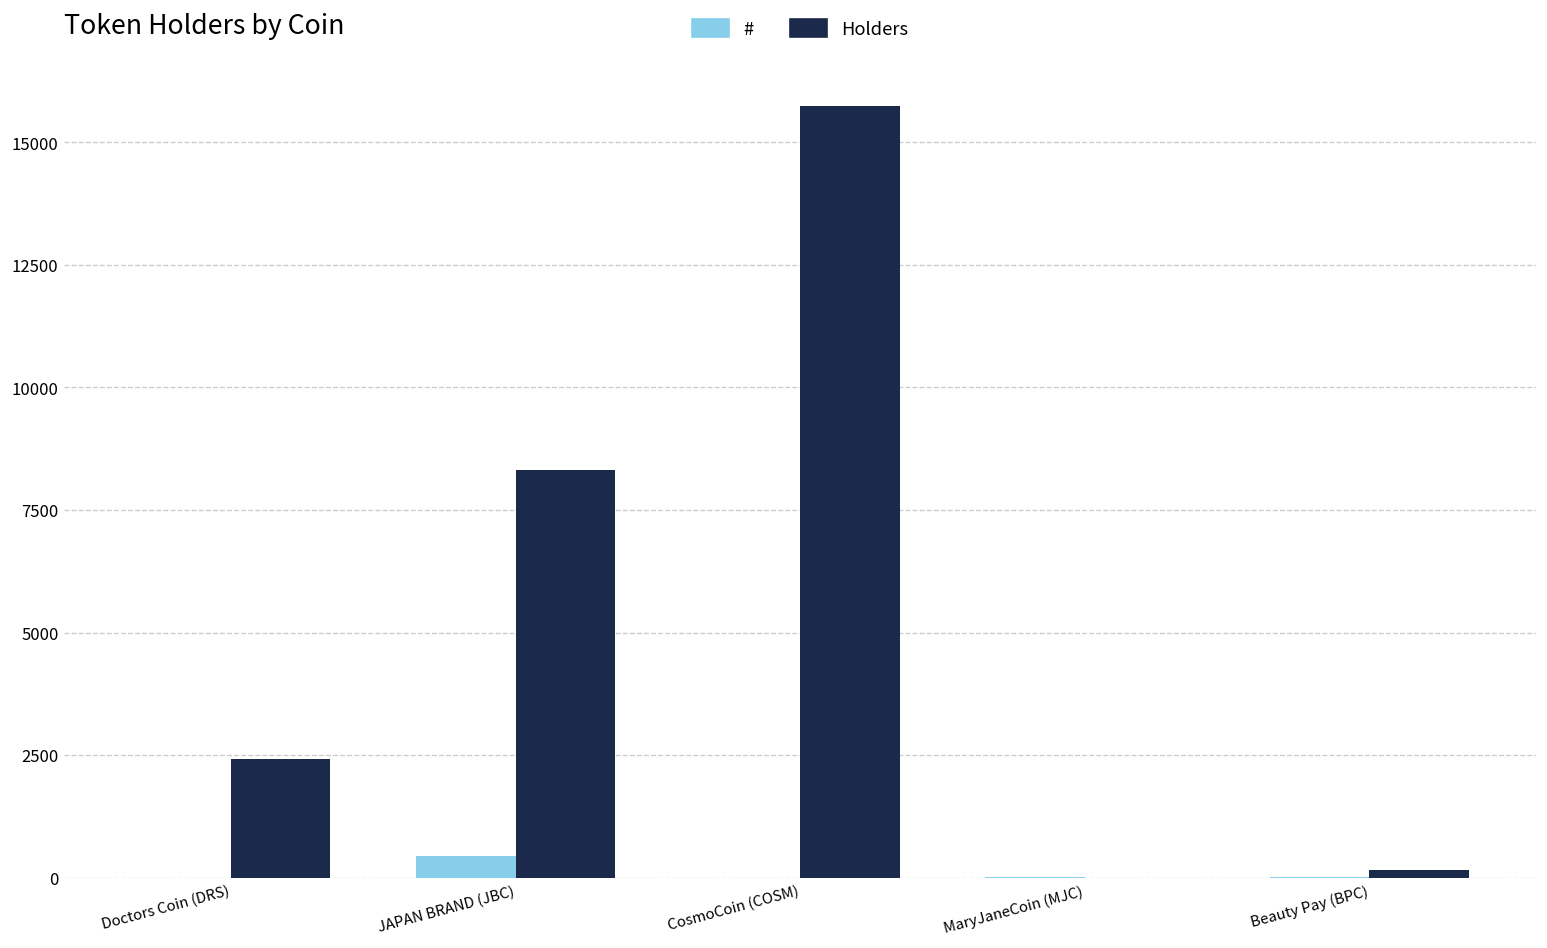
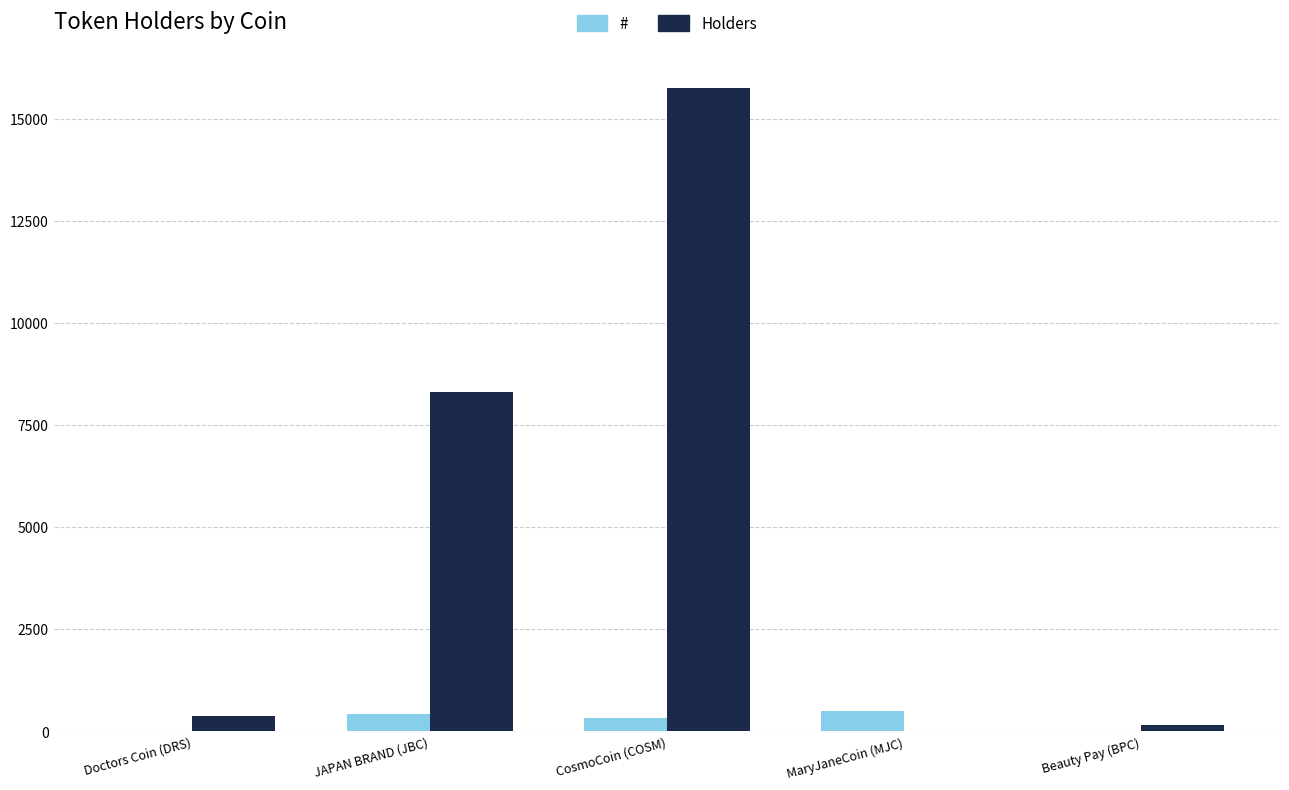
  {
    "#": {
      "JAPAN BRAND (JBC)": 400,
-     "CosmoCoin (COSM)": 0,
-     "MaryJaneCoin (MJC)": 0
+     "CosmoCoin (COSM)": 300,
+     "MaryJaneCoin (MJC)": 500
    },
    "Holders": {
-     "Doctors Coin (DRS)": 2400,
+     "Doctors Coin (DRS)": 400,
      "JAPAN BRAND (JBC)": 8300,
      "CosmoCoin (COSM)": 15800,
      "Beauty Pay (BPC)": 200
    }
  }
